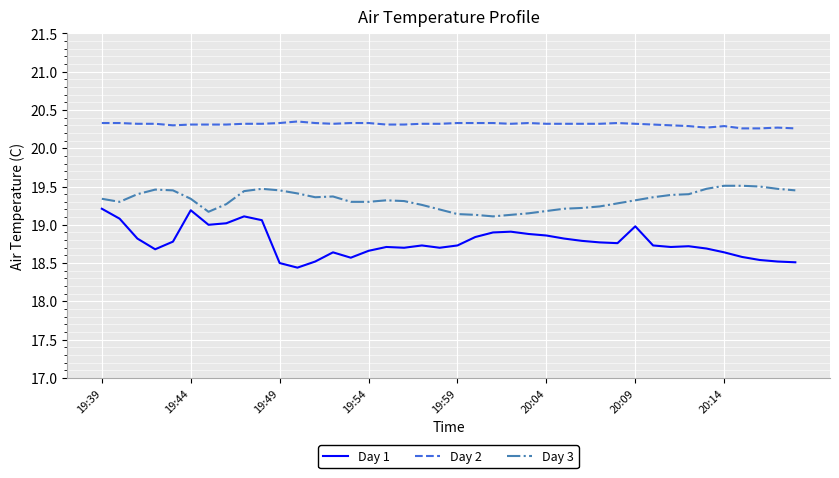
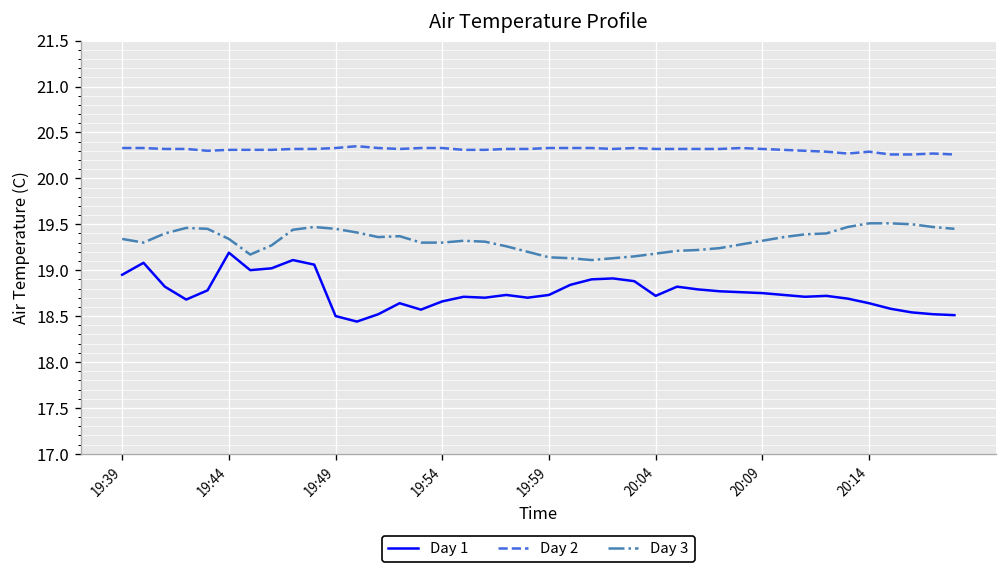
  {
    "Day 1": {
-     "19:39": 19.2,
+     "19:39": 19.0,
      "19:44": 19.2,
      "19:49": 18.5,
      "19:54": 18.7,
      "19:59": 18.7,
-     "20:04": 18.9,
-     "20:09": 19.0,
+     "20:04": 18.7,
+     "20:09": 18.8,
      "20:14": 18.6
    }
  }
